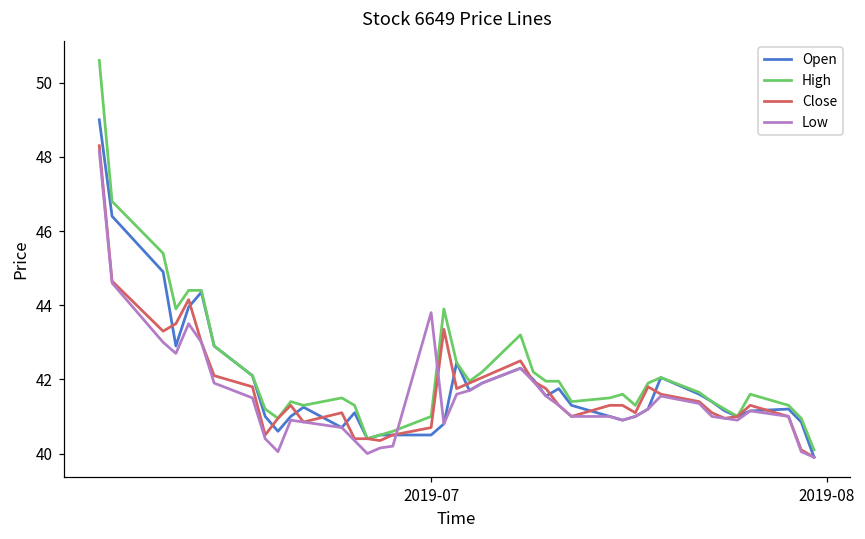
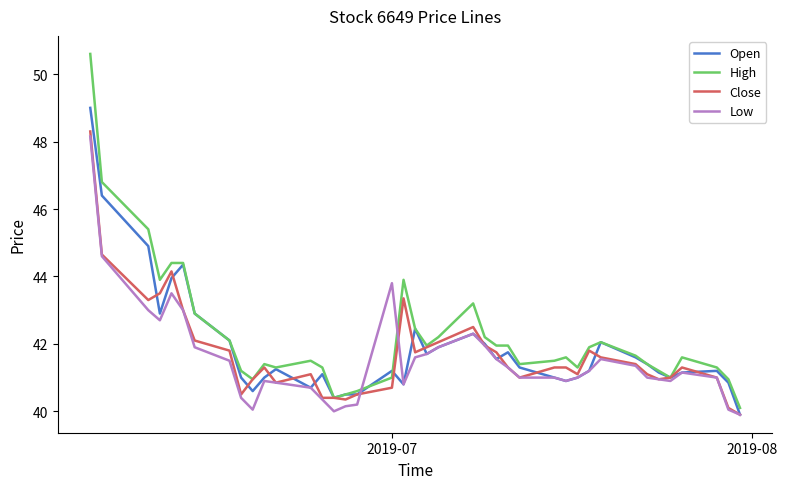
  {
    "Open": {
-     "2019-07": 40.5
+     "2019-07": 41.2
    },
    "High": {
      "2019-07": 41.0
    },
    "Close": {
      "2019-07": 40.7
    },
    "Low": {
      "2019-07": 43.8
    }
  }
